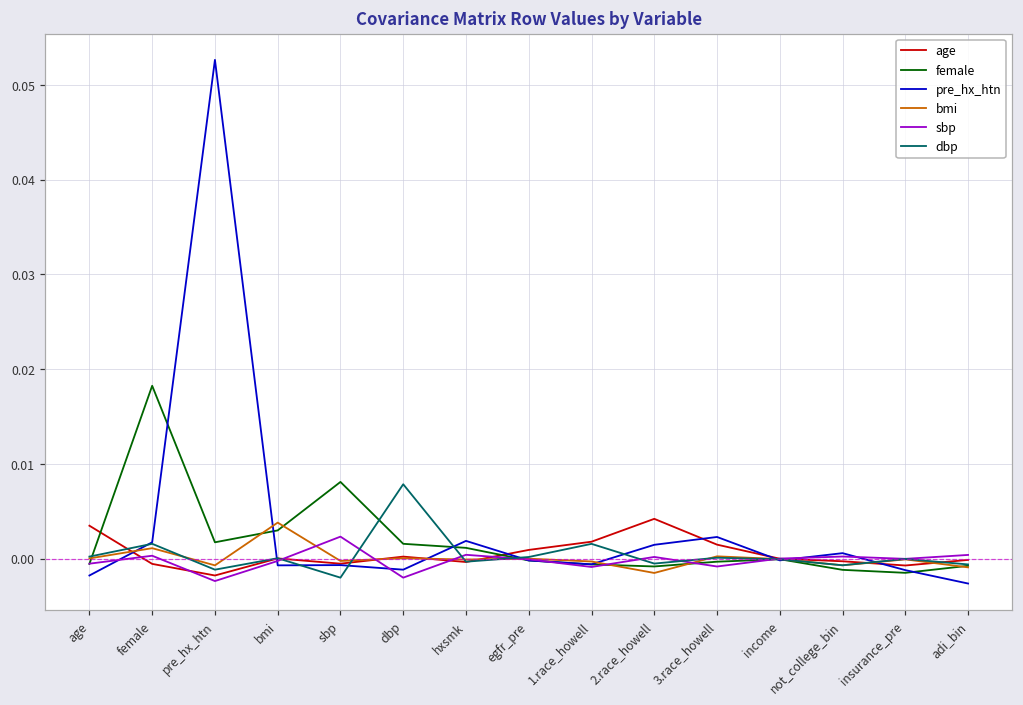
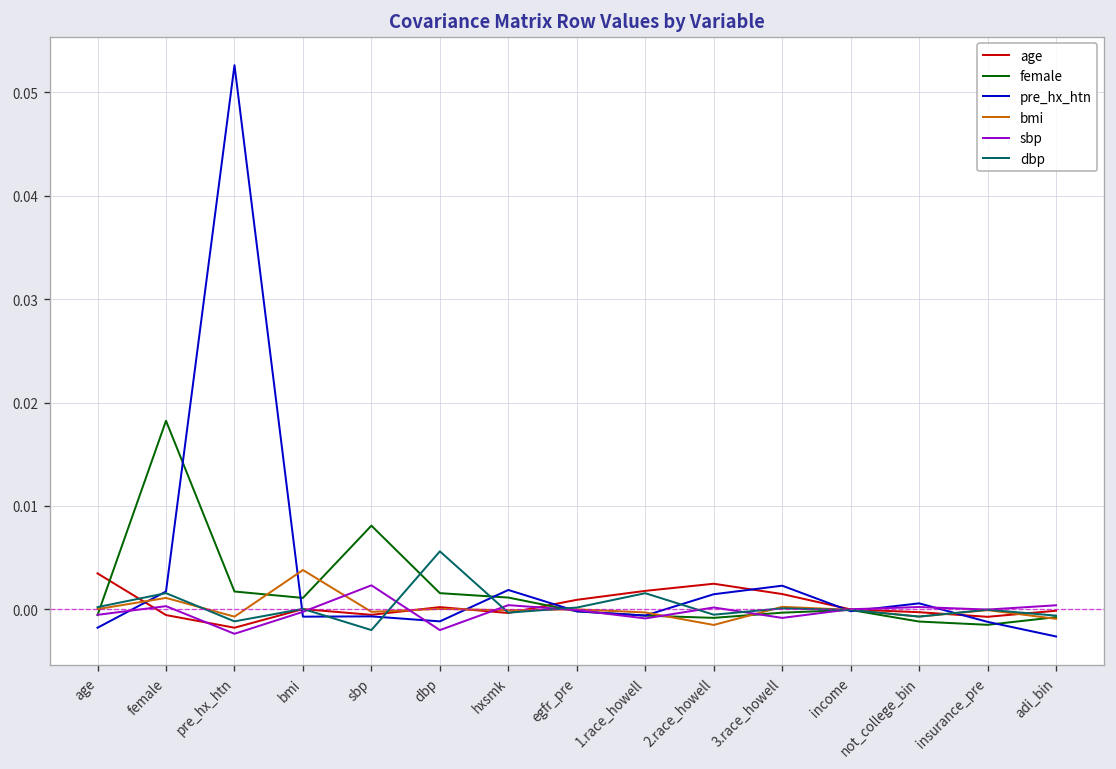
  {
    "age": {
      "age": 0.003,
      "female": -0.001,
      "pre_hx_htn": -0.002,
      "egfr_pre": 0.001,
-     "2.race_howell": 0.004,
+     "2.race_howell": 0.002,
      "3.race_howell": 0.001,
      "not_college_bin": 0.000,
      "insurance_pre": -0.001,
      "adi_bin": 0.000
    },
    "female": {
      "female": 0.018,
      "pre_hx_htn": 0.002,
-     "bmi": 0.003,
+     "bmi": 0.001,
      "sbp": 0.008,
      "dbp": 0.002,
      "hxsmk": 0.001,
      "2.race_howell": -0.001,
      "3.race_howell": 0.000,
      "not_college_bin": -0.001
    },
    "pre_hx_htn": {
      "age": -0.002,
      "pre_hx_htn": 0.053,
      "bmi": -0.001,
      "dbp": -0.001,
      "hxsmk": 0.002,
      "2.race_howell": 0.001,
      "3.race_howell": 0.002,
      "not_college_bin": 0.001,
      "adi_bin": -0.003
    },
    "bmi": {
      "female": 0.001,
      "pre_hx_htn": -0.001,
      "bmi": 0.004,
      "sbp": 0.000,
      "1.race_howell": 0.000,
      "2.race_howell": -0.002
    },
    "sbp": {
      "female": 0.000,
      "pre_hx_htn": -0.002,
      "sbp": 0.002,
      "dbp": -0.002,
      "hxsmk": 0.000,
      "2.race_howell": 0.000,
      "3.race_howell": -0.001,
      "not_college_bin": 0.000,
      "adi_bin": 0.000
    },
    "dbp": {
      "pre_hx_htn": -0.001,
      "sbp": -0.002,
-     "dbp": 0.008,
+     "dbp": 0.006,
      "2.race_howell": -0.001
    }
  }
